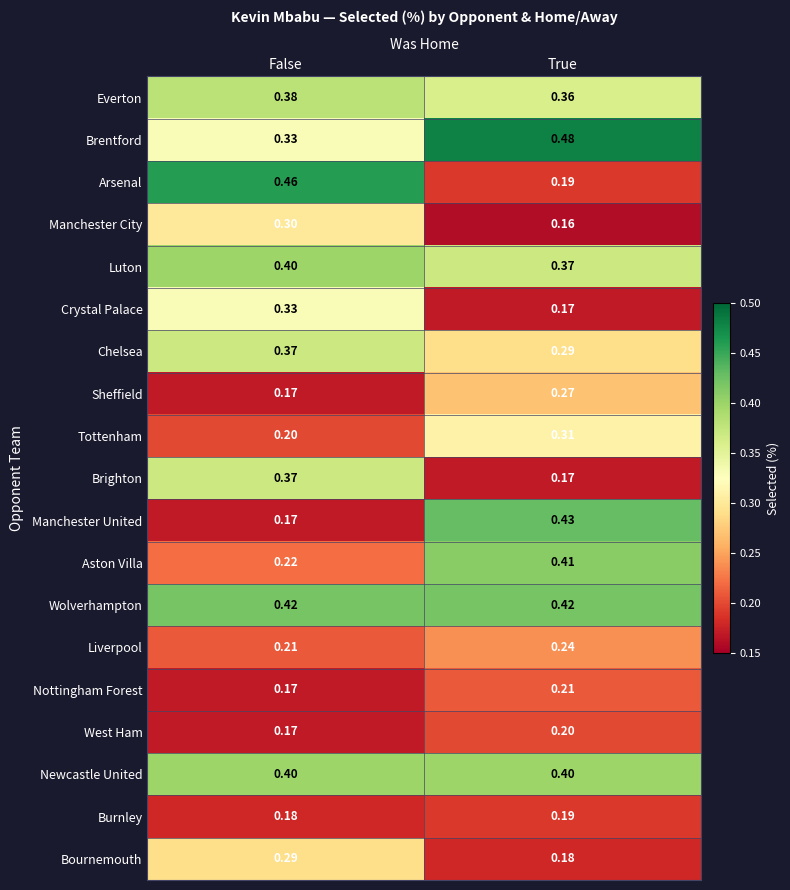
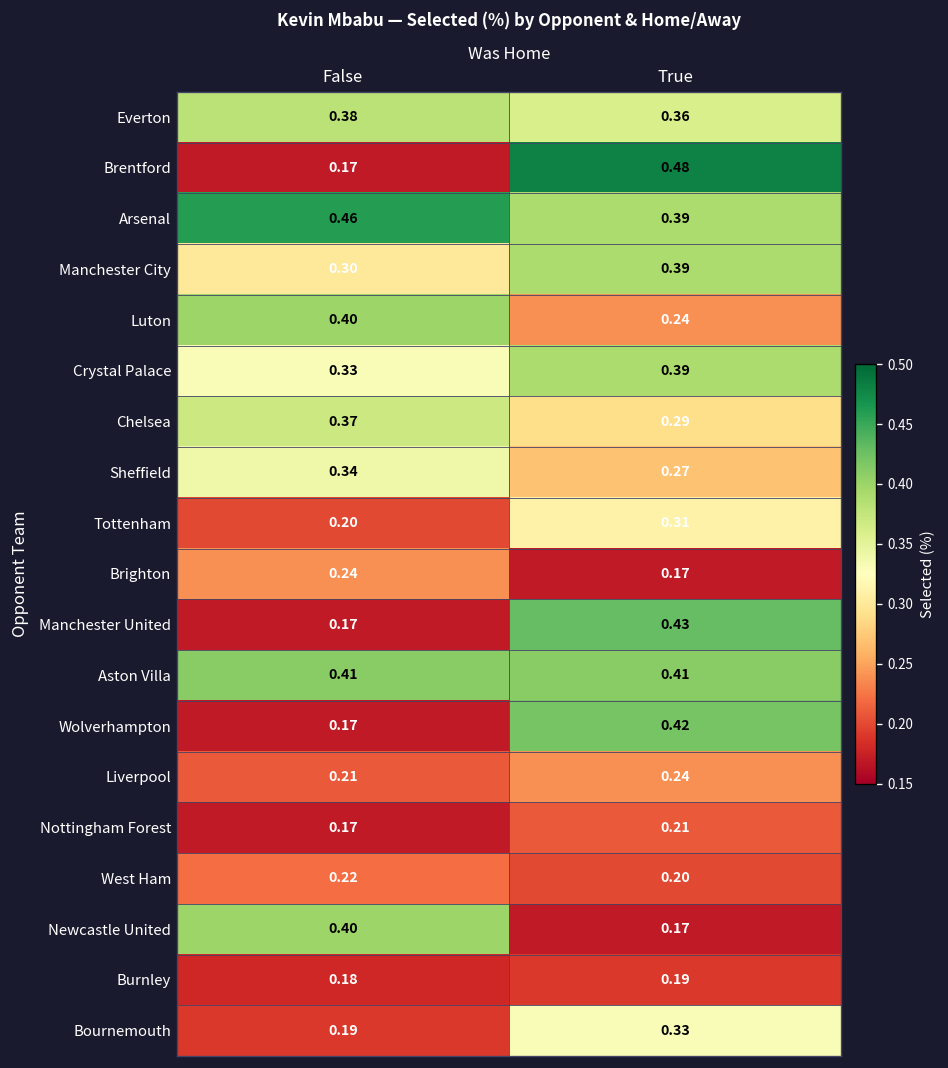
  {
    "Everton": {
      "False": 0.38,
      "True": 0.36
    },
    "Brentford": {
-     "False": 0.33,
+     "False": 0.17,
      "True": 0.48
    },
    "Arsenal": {
      "False": 0.46,
-     "True": 0.19
+     "True": 0.39
    },
    "Manchester City": {
      "False": 0.30,
-     "True": 0.16
+     "True": 0.39
    },
    "Luton": {
      "False": 0.40,
-     "True": 0.37
+     "True": 0.24
    },
    "Crystal Palace": {
      "False": 0.33,
-     "True": 0.17
+     "True": 0.39
    },
    "Chelsea": {
      "False": 0.37,
      "True": 0.29
    },
    "Sheffield": {
-     "False": 0.17,
+     "False": 0.34,
      "True": 0.27
    },
    "Tottenham": {
      "False": 0.20,
      "True": 0.31
    },
    "Brighton": {
-     "False": 0.37,
+     "False": 0.24,
      "True": 0.17
    },
    "Manchester United": {
      "False": 0.17,
      "True": 0.43
    },
    "Aston Villa": {
-     "False": 0.22,
+     "False": 0.41,
      "True": 0.41
    },
    "Wolverhampton": {
-     "False": 0.42,
+     "False": 0.17,
      "True": 0.42
    },
    "Liverpool": {
      "False": 0.21,
      "True": 0.24
    },
    "Nottingham Forest": {
      "False": 0.17,
      "True": 0.21
    },
    "West Ham": {
-     "False": 0.17,
+     "False": 0.22,
      "True": 0.20
    },
    "Newcastle United": {
      "False": 0.40,
-     "True": 0.40
+     "True": 0.17
    },
    "Burnley": {
      "False": 0.18,
      "True": 0.19
    },
    "Bournemouth": {
-     "False": 0.29,
-     "True": 0.18
+     "False": 0.19,
+     "True": 0.33
    }
  }
